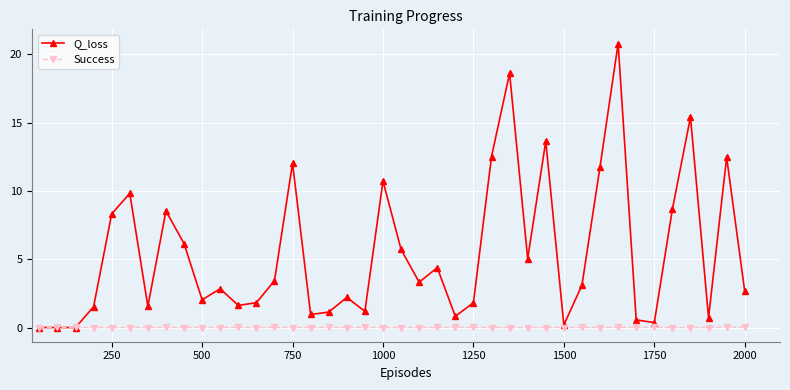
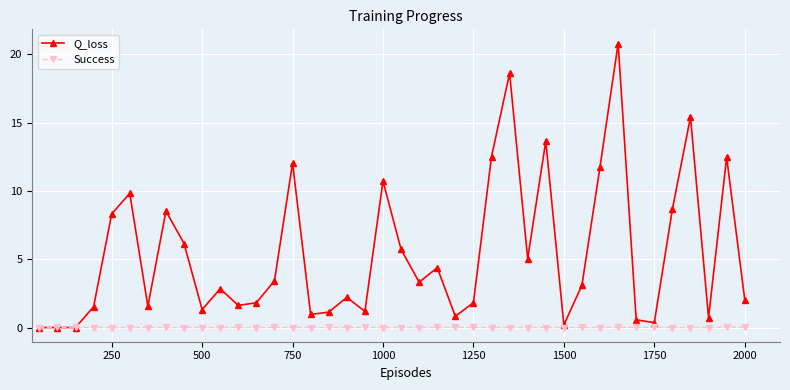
  {
    "Q_loss": {
      "250": 8.3,
-     "500": 2.0,
+     "500": 1.3,
      "750": 12.0,
      "1000": 10.7,
      "1250": 1.8,
      "1500": 0.2,
      "1750": 0.4,
-     "2000": 2.6
+     "2000": 2.1
    },
    "Success": {
      "250": 0.0,
      "500": 0.0,
      "750": 0.0,
      "1000": 0.0,
      "1250": 0.0,
      "1500": 0.0,
      "1750": 0.0,
      "2000": 0.0
    }
  }
